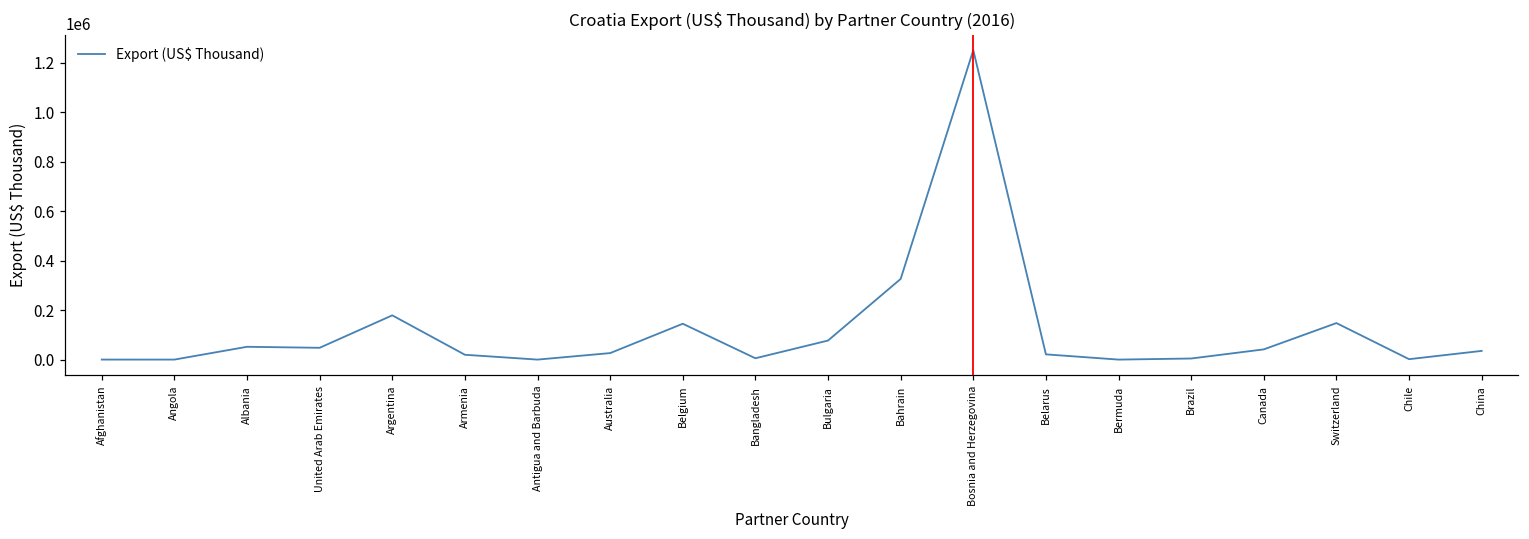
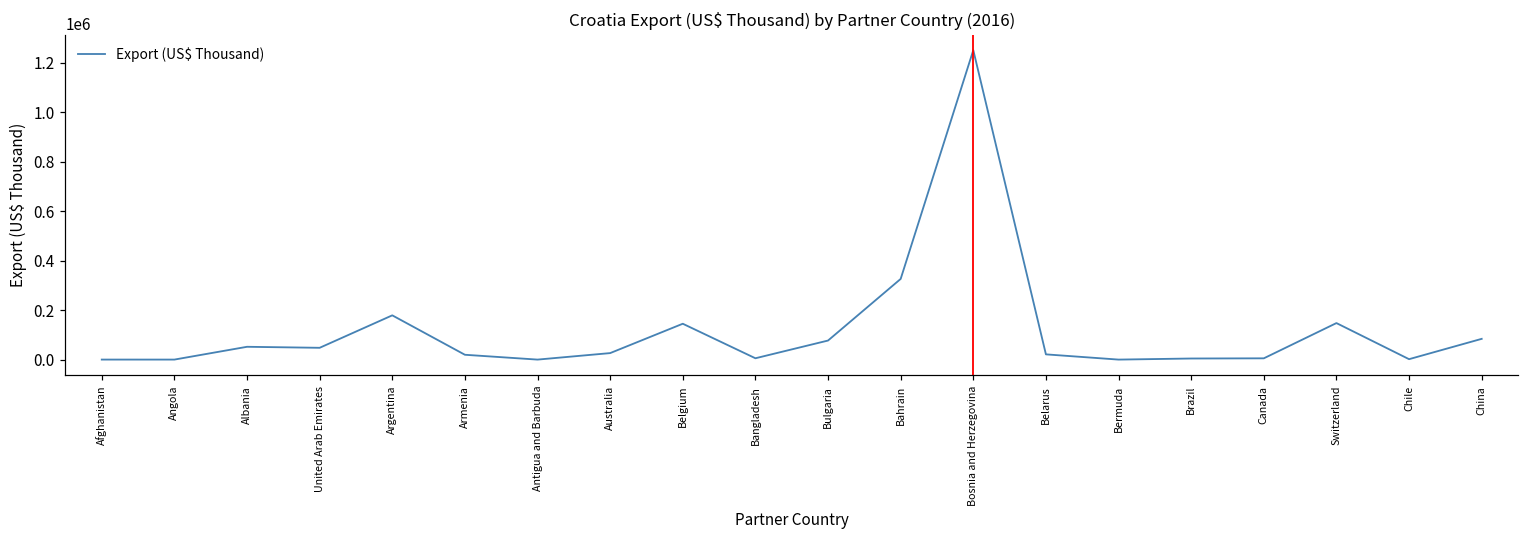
  {
    "Afghanistan": 0,
    "Angola": 0,
    "Albania": 50000,
    "United Arab Emirates": 50000,
    "Argentina": 180000,
    "Armenia": 20000,
    "Antigua and Barbuda": 0,
    "Australia": 30000,
    "Belgium": 140000,
    "Bangladesh": 10000,
    "Bulgaria": 80000,
    "Bahrain": 330000,
    "Bosnia and Herzegovina": 1250000,
    "Belarus": 20000,
    "Bermuda": 0,
    "Brazil": 0,
-   "Canada": 40000,
+   "Canada": 10000,
    "Switzerland": 150000,
    "Chile": 0,
-   "China": 40000
+   "China": 80000
  }
